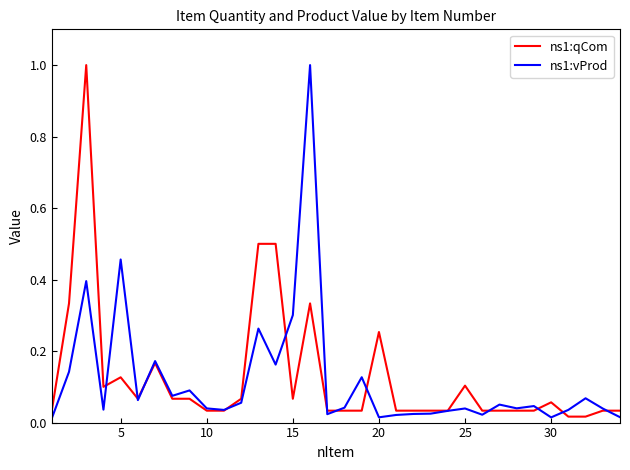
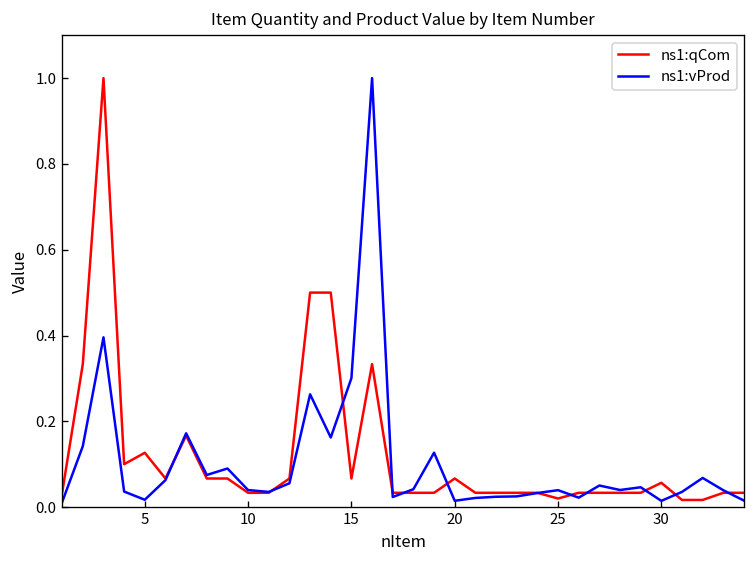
  {
    "ns1:qCom": {
      "5": 0.13,
      "15": 0.07,
-     "20": 0.25,
-     "25": 0.10,
+     "20": 0.07,
+     "25": 0.02,
      "30": 0.06
    },
    "ns1:vProd": {
-     "5": 0.46,
+     "5": 0.02,
      "15": 0.30,
      "20": 0.01,
      "25": 0.04,
      "30": 0.01
    }
  }
